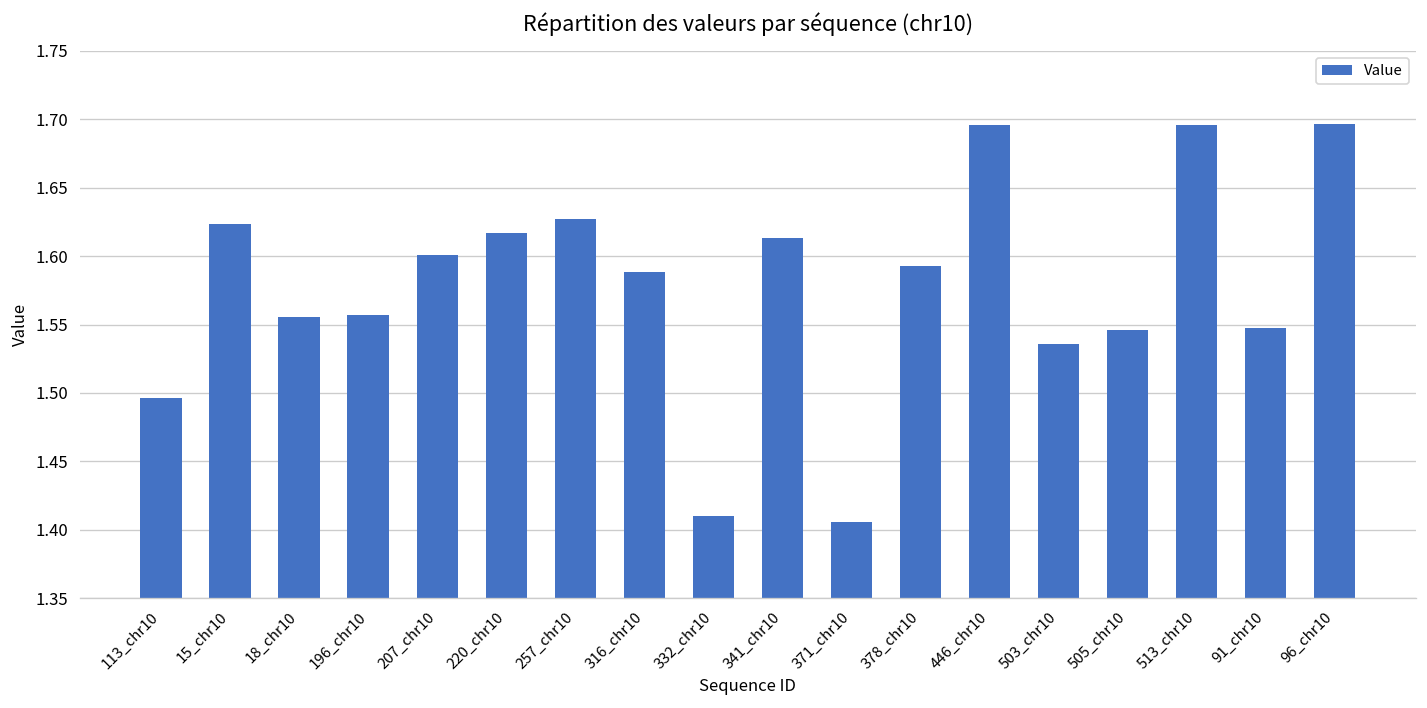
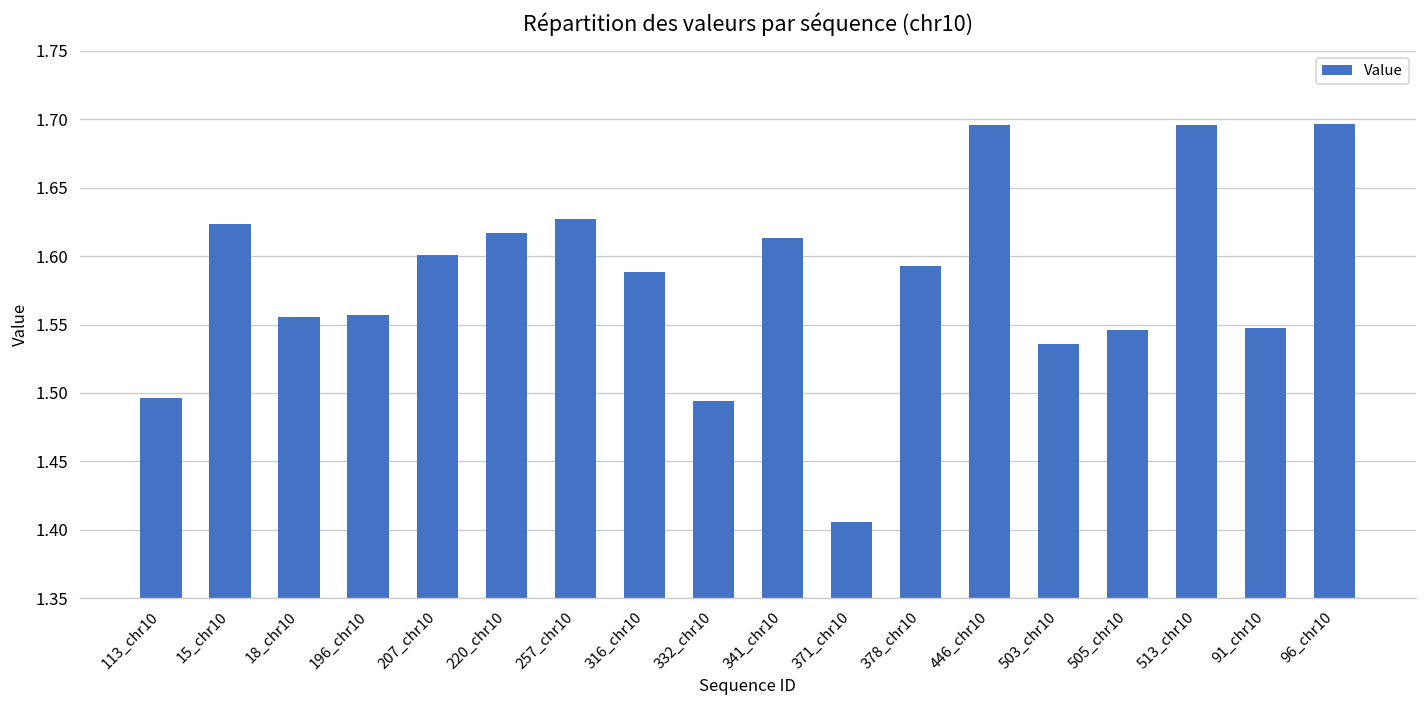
  {
    "113_chr10": 1.496,
    "15_chr10": 1.623,
    "18_chr10": 1.555,
    "196_chr10": 1.557,
    "207_chr10": 1.601,
    "220_chr10": 1.617,
    "257_chr10": 1.627,
    "316_chr10": 1.588,
-   "332_chr10": 1.410,
+   "332_chr10": 1.494,
    "341_chr10": 1.613,
    "371_chr10": 1.405,
    "378_chr10": 1.593,
    "446_chr10": 1.696,
    "503_chr10": 1.536,
    "505_chr10": 1.546,
    "513_chr10": 1.696,
    "91_chr10": 1.548,
    "96_chr10": 1.697
  }
